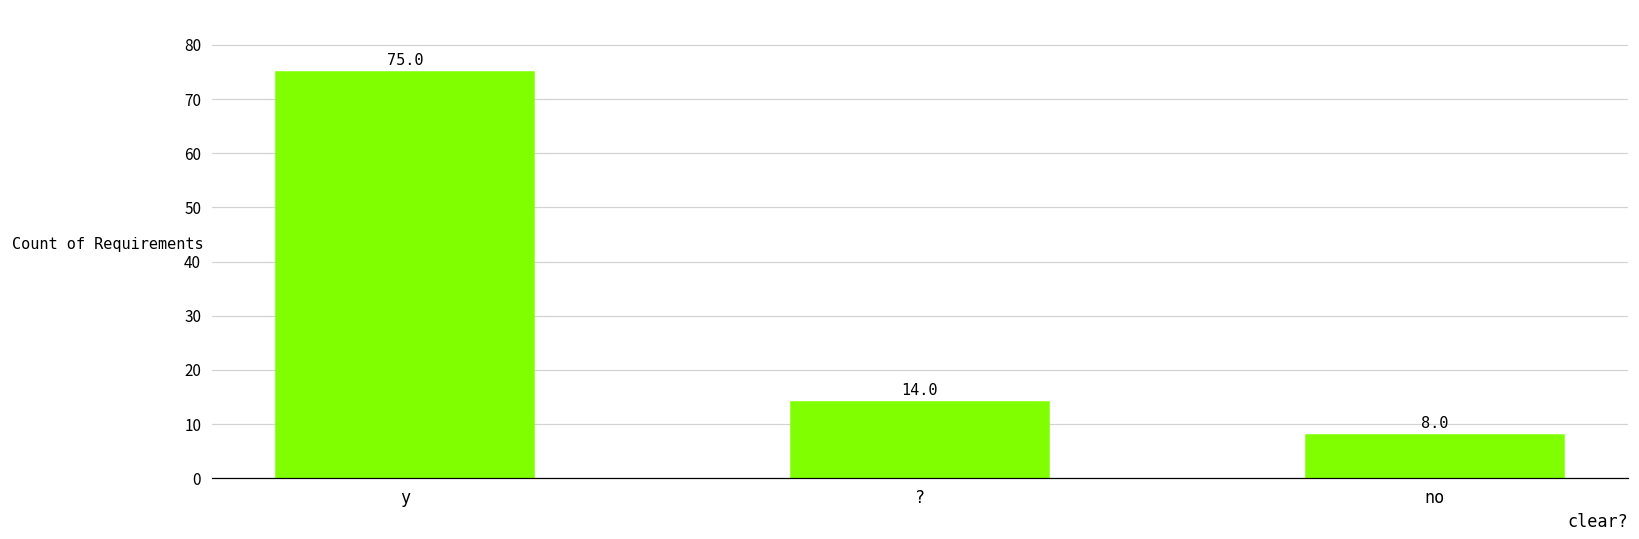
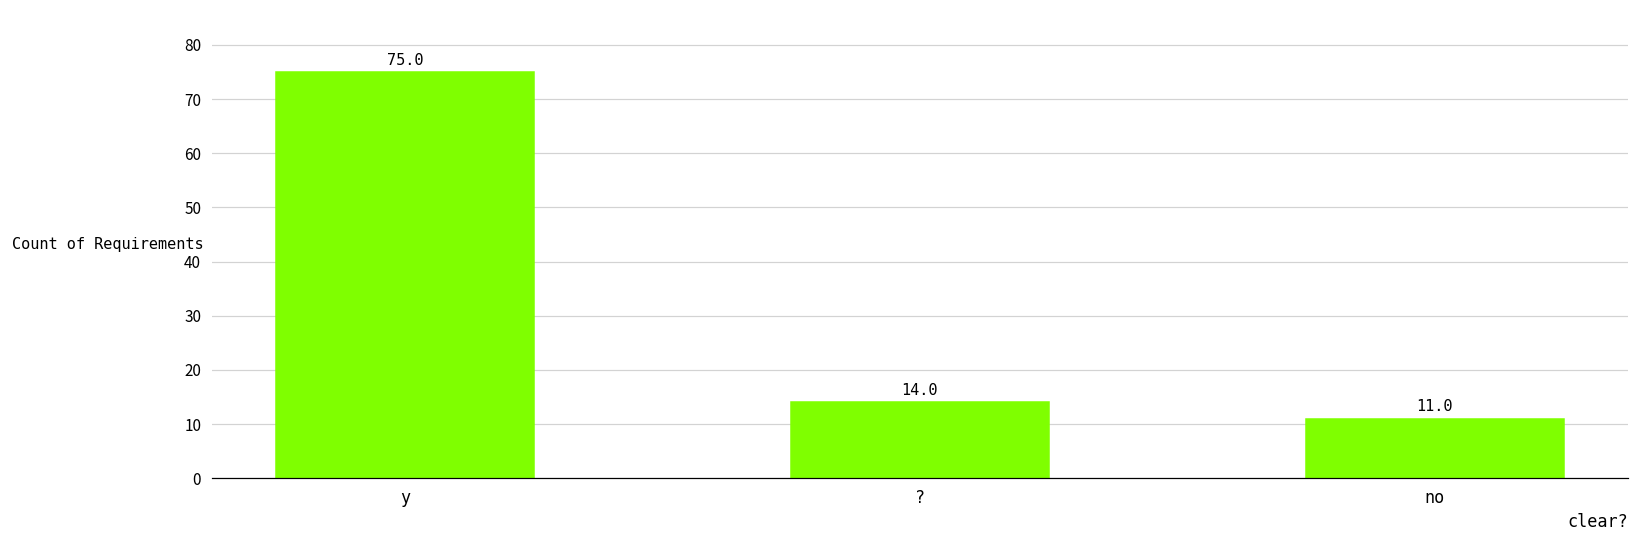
  {
    "y": 75.0,
    "?": 14.0,
-   "no": 8.0
+   "no": 11.0
  }
